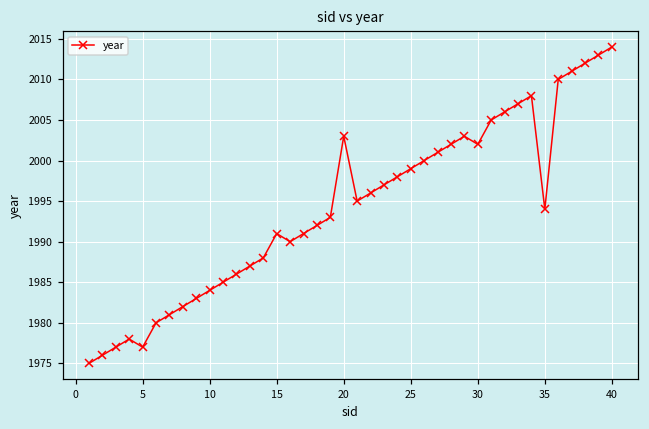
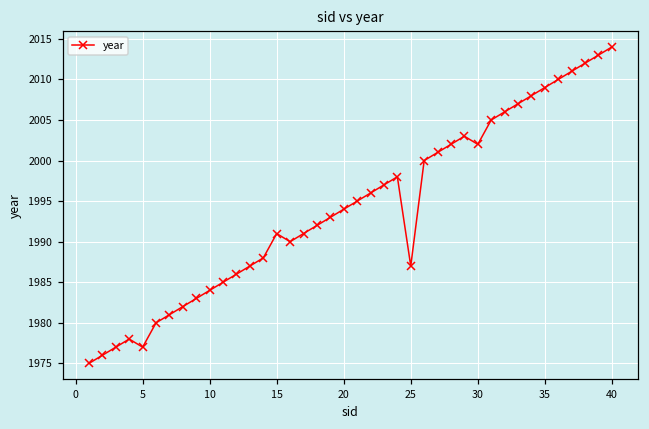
  {
    "5": 1977,
    "10": 1984,
    "15": 1991,
-   "20": 2003,
-   "25": 1999,
+   "20": 1994,
+   "25": 1987,
    "30": 2002,
-   "35": 1994,
+   "35": 2009,
    "40": 2014
  }
